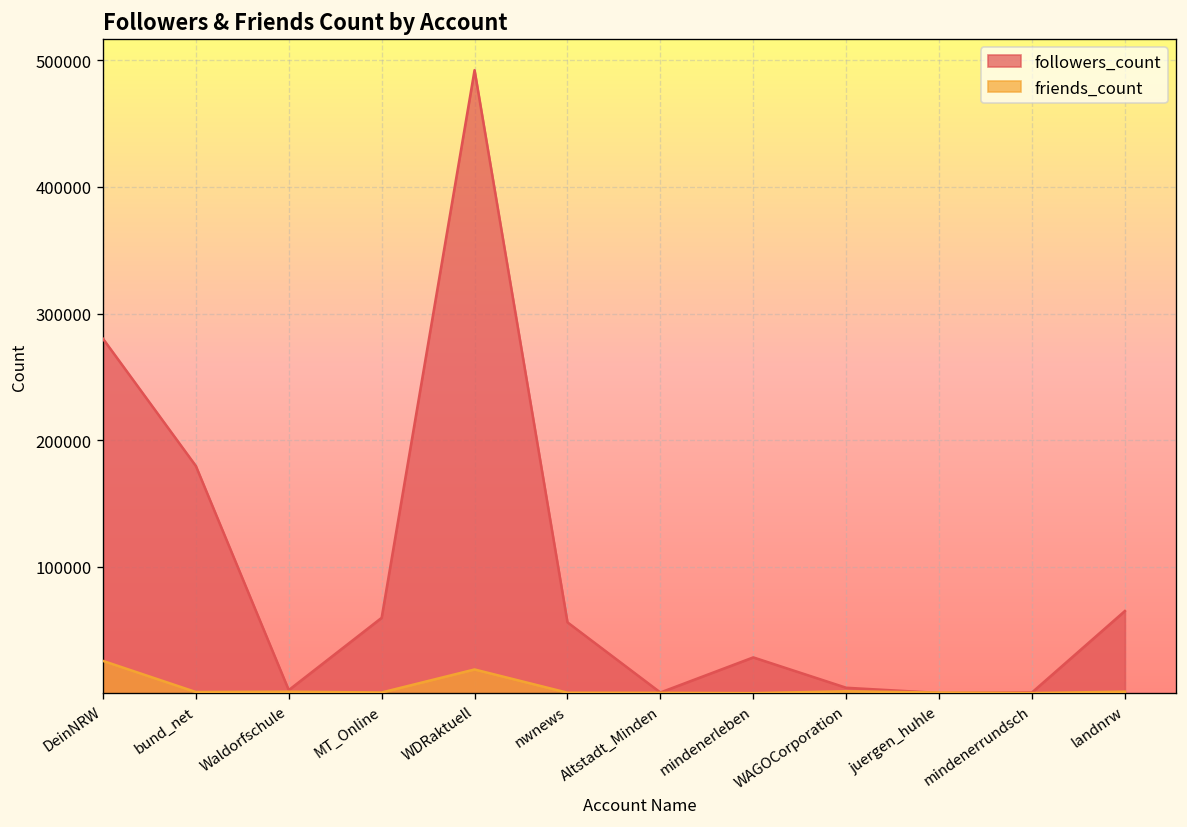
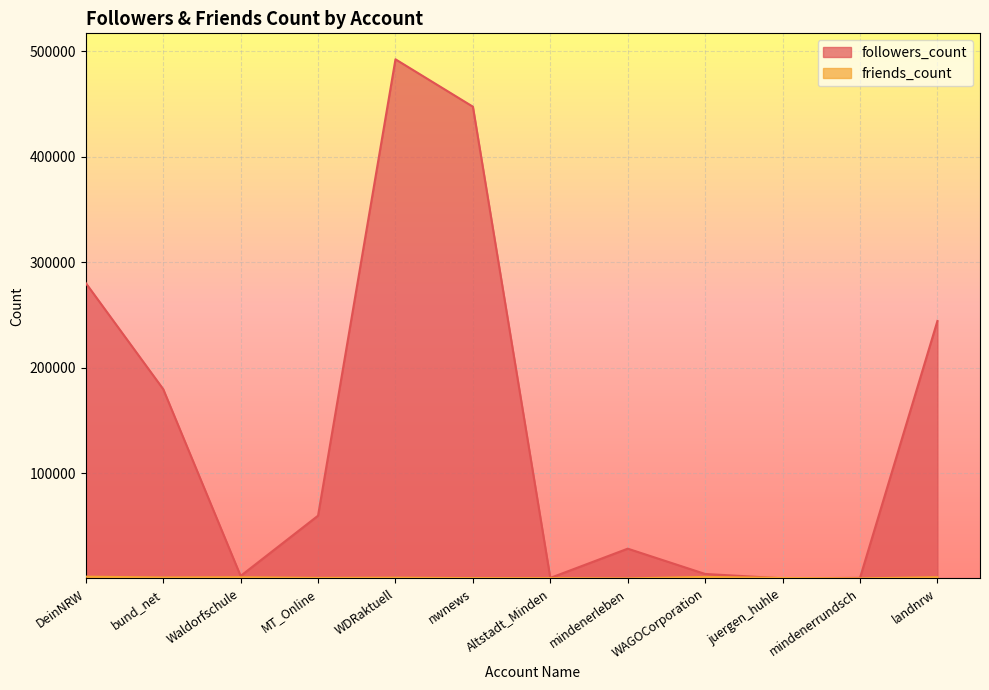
  {
    "followers_count": {
      "DeinNRW": 280000,
      "bund_net": 180000,
      "MT_Online": 60000,
      "WDRaktuell": 492000,
-     "nwnews": 56000,
+     "nwnews": 447000,
      "mindenerleben": 28000,
      "WAGOCorporation": 4000,
-     "landnrw": 65000
+     "landnrw": 244000
    },
    "friends_count": {
-     "DeinNRW": 26000,
+     "DeinNRW": 2000,
      "bund_net": 1000,
      "MT_Online": 1000,
-     "WDRaktuell": 19000,
+     "WDRaktuell": 1000,
      "nwnews": 0,
      "mindenerleben": 0,
      "WAGOCorporation": 1000,
      "landnrw": 1000
    }
  }
